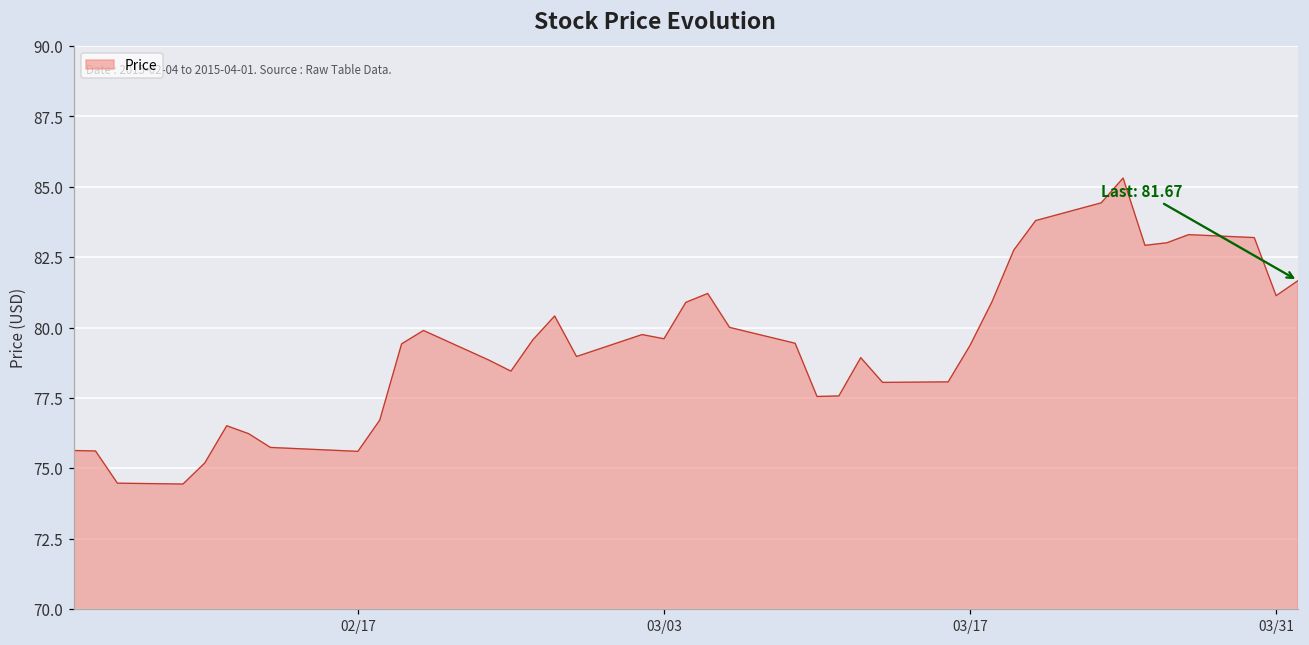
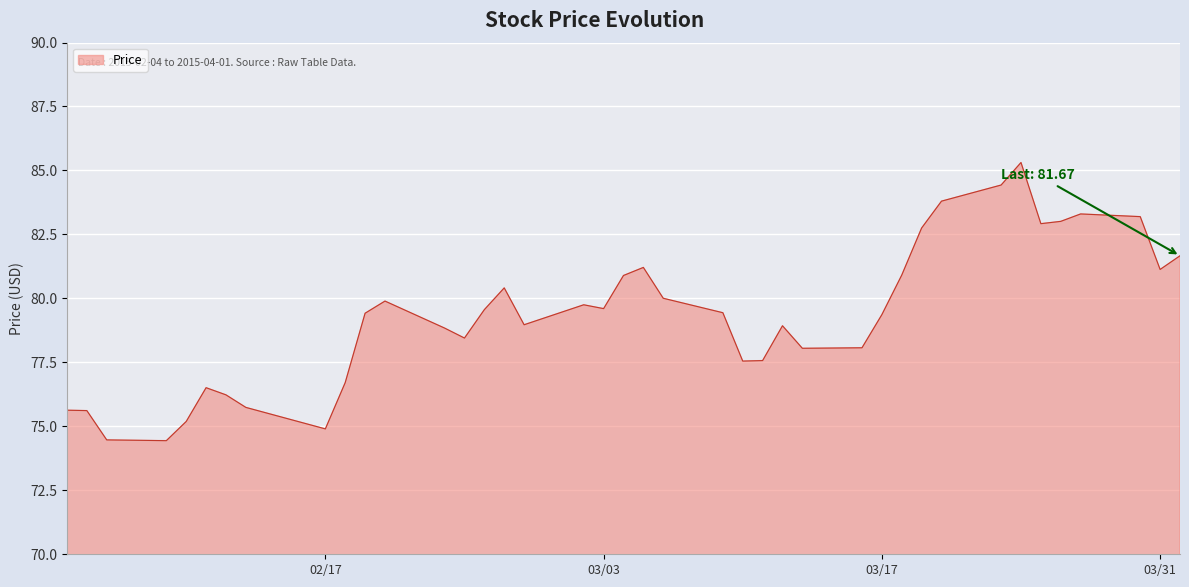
  {
-   "02/17": 75.6,
+   "02/17": 74.9,
    "03/03": 79.6,
    "03/17": 79.4,
    "03/31": 81.1
  }
